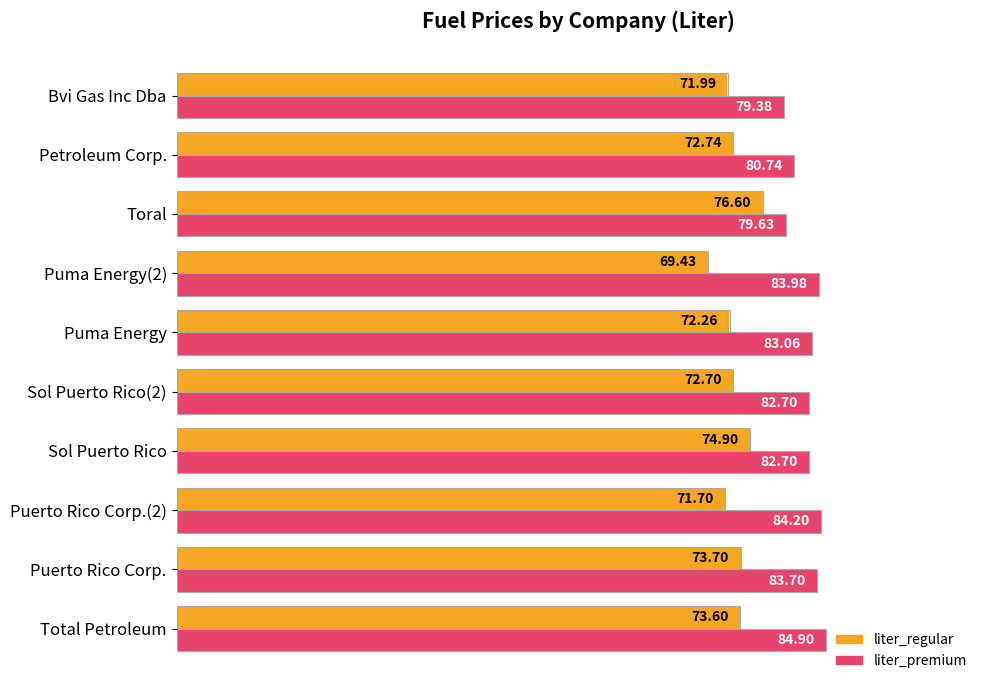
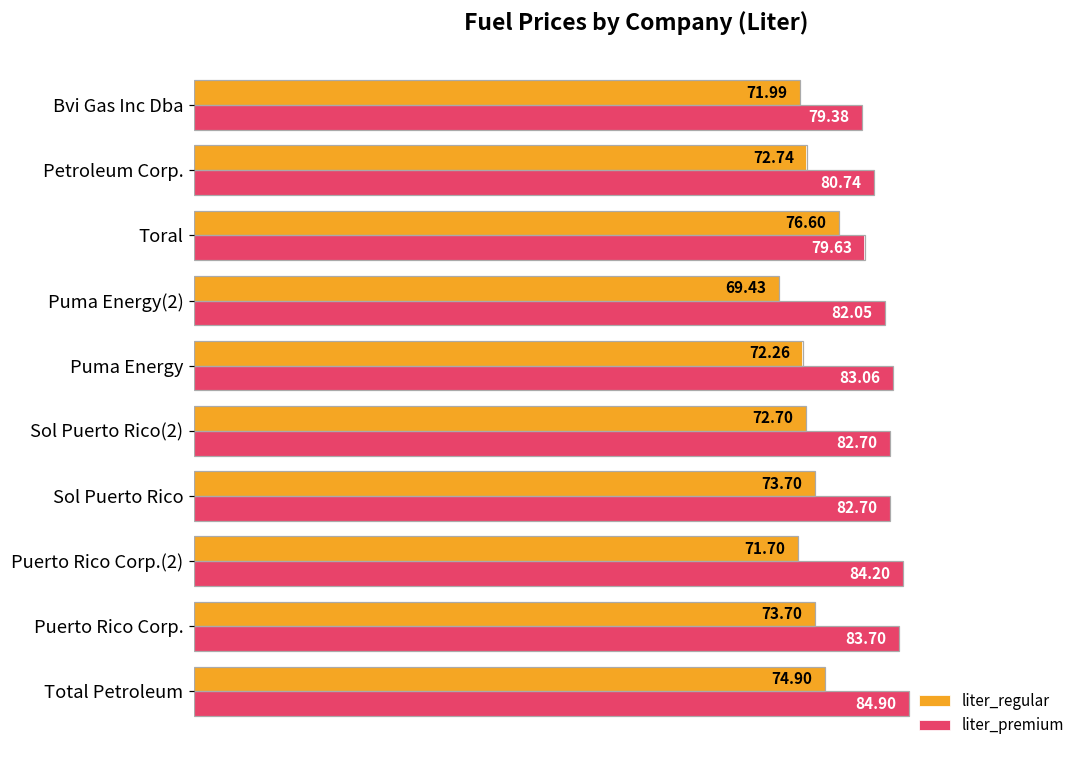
  {
    "liter_regular": {
      "Bvi Gas Inc Dba": 71.99,
      "Petroleum Corp.": 72.74,
      "Toral": 76.60,
      "Puma Energy(2)": 69.43,
      "Puma Energy": 72.26,
      "Sol Puerto Rico(2)": 72.70,
-     "Sol Puerto Rico": 74.90,
+     "Sol Puerto Rico": 73.70,
      "Puerto Rico Corp.(2)": 71.70,
      "Puerto Rico Corp.": 73.70,
-     "Total Petroleum": 73.60
+     "Total Petroleum": 74.90
    },
    "liter_premium": {
      "Bvi Gas Inc Dba": 79.38,
      "Petroleum Corp.": 80.74,
      "Toral": 79.63,
-     "Puma Energy(2)": 83.98,
+     "Puma Energy(2)": 82.05,
      "Puma Energy": 83.06,
      "Sol Puerto Rico(2)": 82.70,
      "Sol Puerto Rico": 82.70,
      "Puerto Rico Corp.(2)": 84.20,
      "Puerto Rico Corp.": 83.70,
      "Total Petroleum": 84.90
    }
  }
